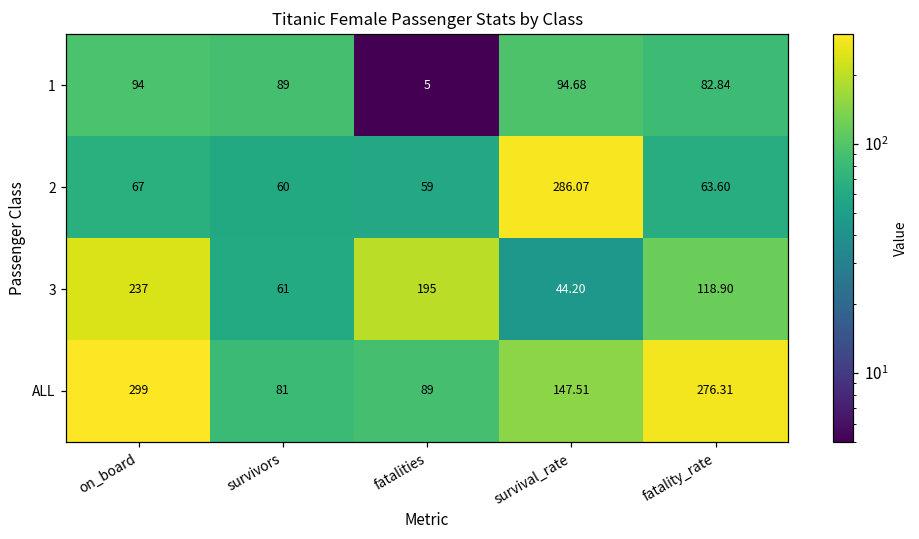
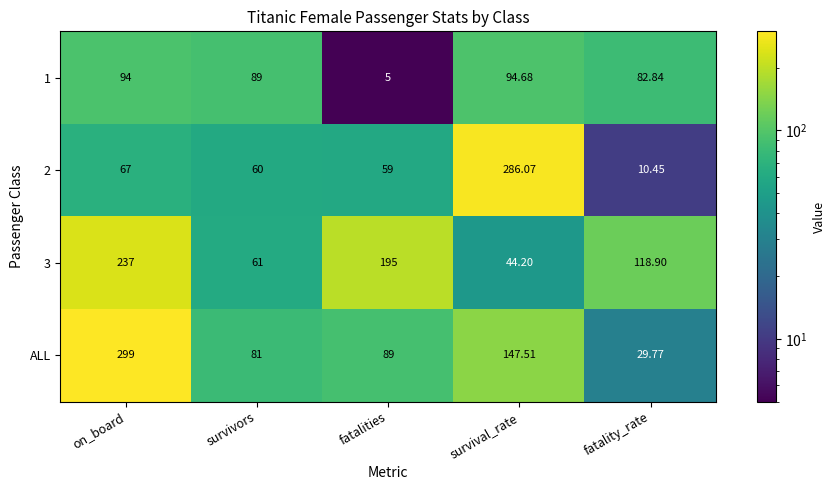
  {
    "1": {
      "on_board": 94,
      "survivors": 89,
      "fatalities": 5,
      "survival_rate": 94.68,
      "fatality_rate": 82.84
    },
    "2": {
      "on_board": 67,
      "survivors": 60,
      "fatalities": 59,
      "survival_rate": 286.07,
-     "fatality_rate": 63.60
+     "fatality_rate": 10.45
    },
    "3": {
      "on_board": 237,
      "survivors": 61,
      "fatalities": 195,
      "survival_rate": 44.20,
      "fatality_rate": 118.90
    },
    "ALL": {
      "on_board": 299,
      "survivors": 81,
      "fatalities": 89,
      "survival_rate": 147.51,
-     "fatality_rate": 276.31
+     "fatality_rate": 29.77
    }
  }
